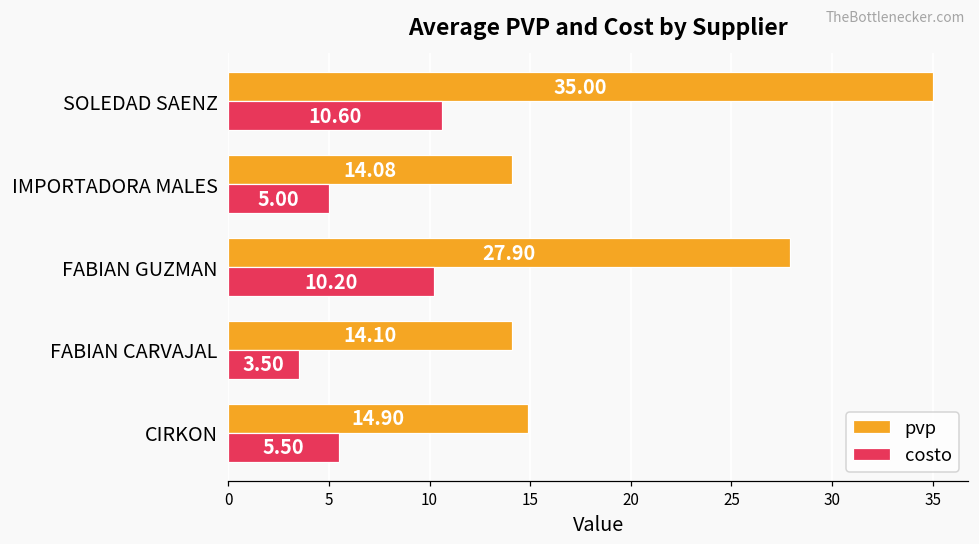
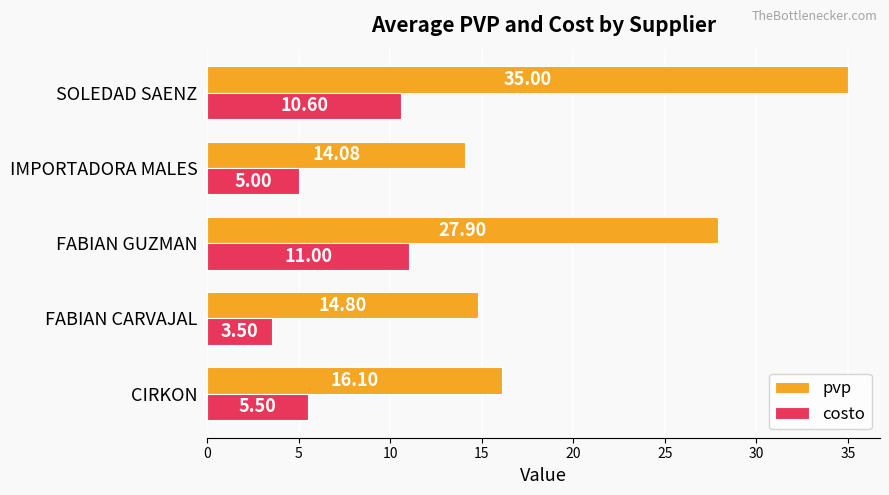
  {
    "pvp": {
      "SOLEDAD SAENZ": 35.00,
      "IMPORTADORA MALES": 14.08,
      "FABIAN GUZMAN": 27.90,
-     "FABIAN CARVAJAL": 14.10,
-     "CIRKON": 14.90
+     "FABIAN CARVAJAL": 14.80,
+     "CIRKON": 16.10
    },
    "costo": {
      "SOLEDAD SAENZ": 10.60,
      "IMPORTADORA MALES": 5.00,
-     "FABIAN GUZMAN": 10.20,
+     "FABIAN GUZMAN": 11.00,
      "FABIAN CARVAJAL": 3.50,
      "CIRKON": 5.50
    }
  }
